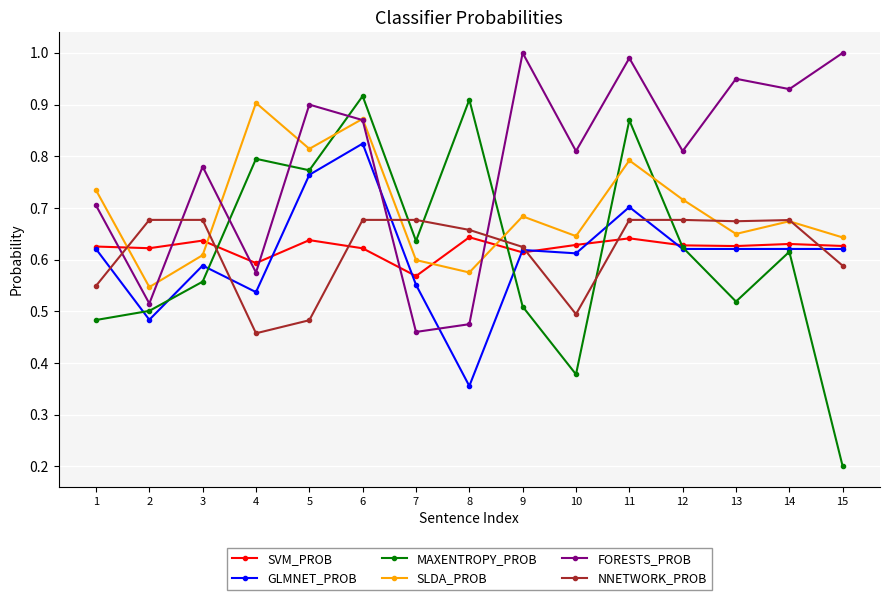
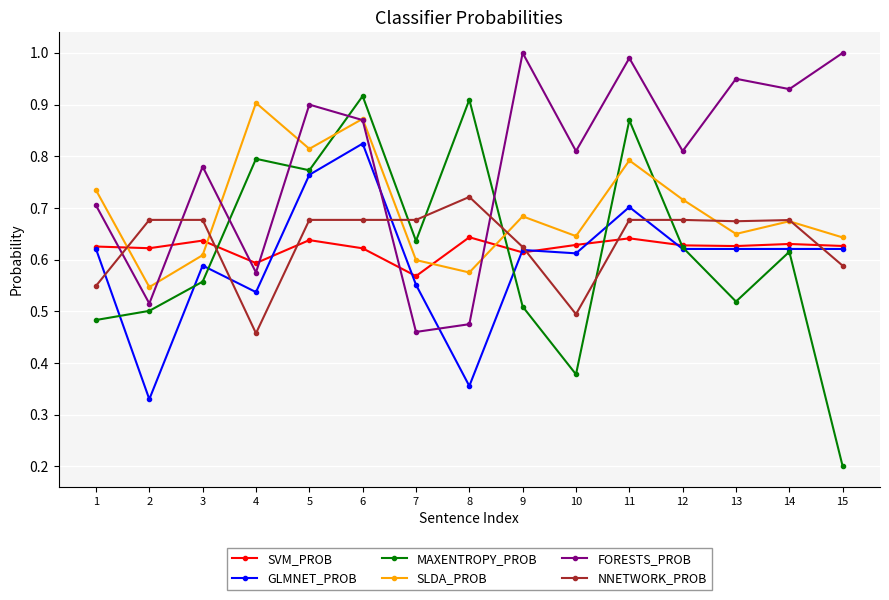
  {
    "SVM_PROB": {
      "2": 0.62,
      "3": 0.64,
      "4": 0.59,
      "5": 0.64,
      "6": 0.62,
      "7": 0.57,
      "8": 0.64,
      "10": 0.63,
      "11": 0.64,
      "13": 0.63,
      "14": 0.63,
      "15": 0.63
    },
    "GLMNET_PROB": {
-     "2": 0.48,
+     "2": 0.33,
      "3": 0.59,
      "4": 0.54,
      "5": 0.76,
      "6": 0.82,
      "7": 0.55,
      "8": 0.36,
      "10": 0.61,
      "11": 0.70,
      "13": 0.62,
      "14": 0.62,
      "15": 0.62
    },
    "MAXENTROPY_PROB": {
      "1": 0.48,
      "2": 0.50,
      "3": 0.56,
      "4": 0.80,
      "5": 0.77,
      "6": 0.92,
      "7": 0.64,
      "8": 0.91,
      "9": 0.51,
      "10": 0.38,
      "11": 0.87,
      "13": 0.52,
      "14": 0.62,
      "15": 0.20
    },
    "SLDA_PROB": {
      "1": 0.73,
      "2": 0.55,
      "3": 0.61,
      "4": 0.90,
      "5": 0.81,
      "7": 0.60,
      "8": 0.58,
      "9": 0.68,
      "10": 0.65,
      "11": 0.79,
      "12": 0.72,
      "13": 0.65,
      "15": 0.64
    },
    "FORESTS_PROB": {
      "1": 0.71,
      "2": 0.52,
      "3": 0.78,
      "4": 0.58,
      "5": 0.90,
      "7": 0.46,
      "8": 0.48,
      "9": 1.00,
      "10": 0.81,
      "11": 0.99,
      "12": 0.81,
      "13": 0.95,
      "14": 0.93,
      "15": 1.00
    },
    "NNETWORK_PROB": {
      "1": 0.55,
      "2": 0.68,
      "3": 0.68,
      "4": 0.46,
-     "5": 0.48,
+     "5": 0.68,
      "6": 0.68,
      "7": 0.68,
-     "8": 0.66,
+     "8": 0.72,
      "9": 0.62,
      "10": 0.49,
      "11": 0.68,
      "12": 0.68,
      "13": 0.67,
      "15": 0.59
    }
  }
